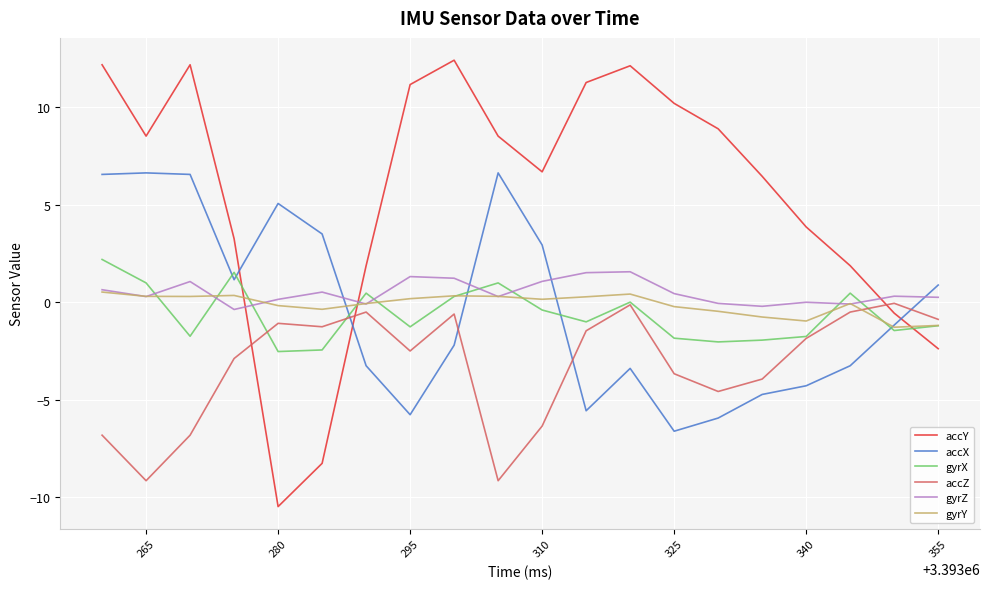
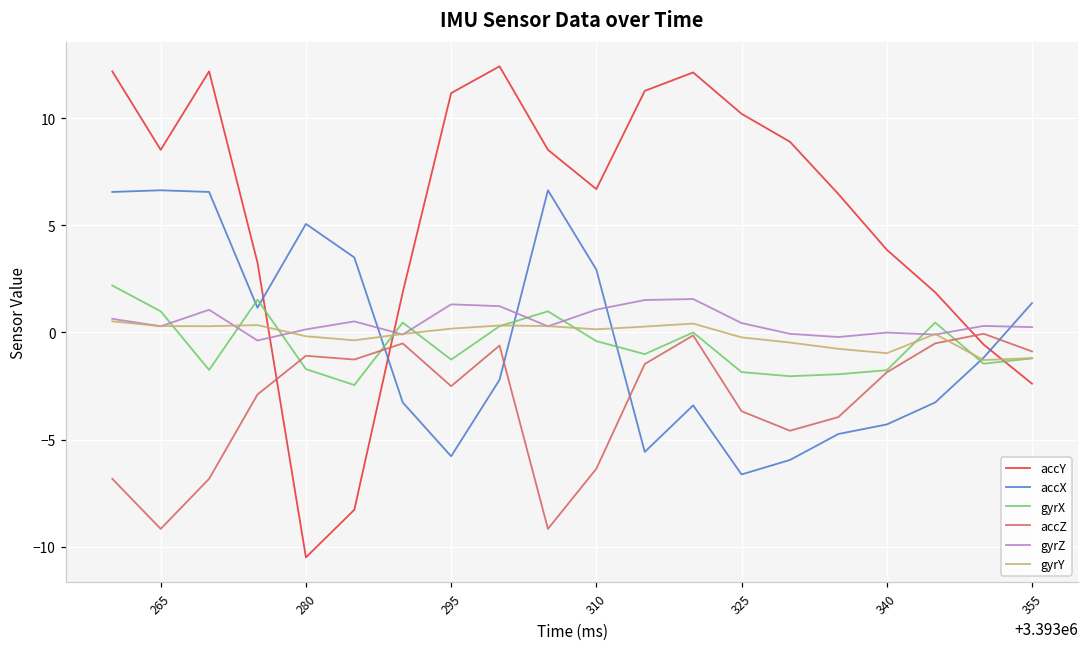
  {
    "accY": {
      "265": 8.5,
      "280": -10.5,
      "295": 11.2,
      "310": 6.7,
      "325": 10.2,
      "340": 3.9,
      "355": -2.4
    },
    "accX": {
      "265": 6.6,
      "280": 5.1,
      "295": -5.8,
      "310": 2.9,
      "325": -6.6,
      "340": -4.3,
-     "355": 0.9
+     "355": 1.4
    },
    "gyrX": {
      "265": 1.0,
-     "280": -2.5,
+     "280": -1.7,
      "295": -1.3,
      "310": -0.4,
      "325": -1.9
    },
    "accZ": {
      "265": -9.2,
      "280": -1.1,
      "295": -2.5,
      "310": -6.4,
      "325": -3.7,
      "355": -0.9
    },
    "gyrZ": {
      "280": 0.1,
      "295": 1.3,
      "310": 1.1,
      "325": 0.4,
      "340": 0.0,
      "355": 0.2
    },
    "gyrY": {
      "280": -0.2,
      "295": 0.2,
      "310": 0.1,
      "325": -0.2,
      "340": -1.0
    }
  }
